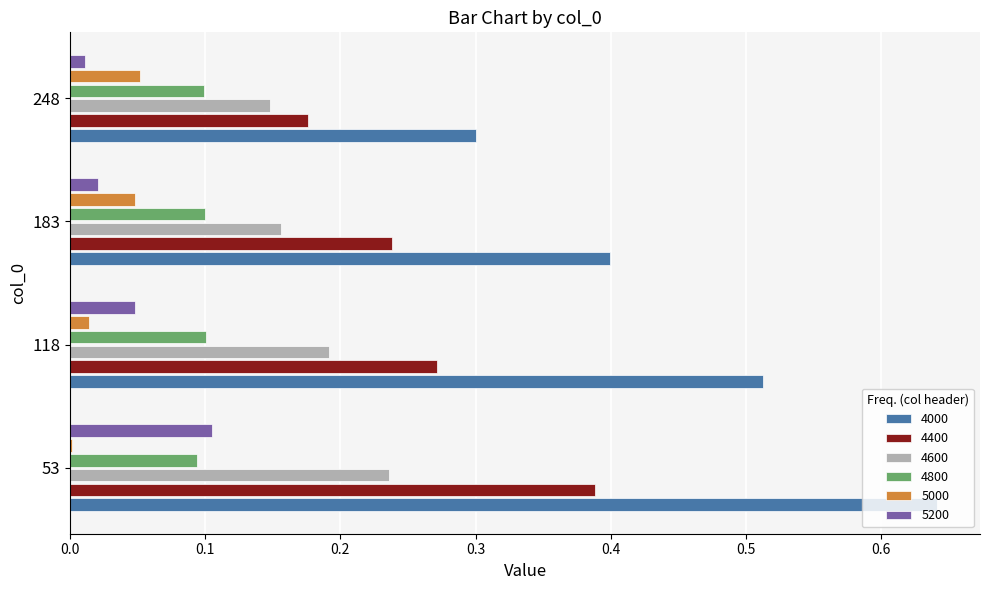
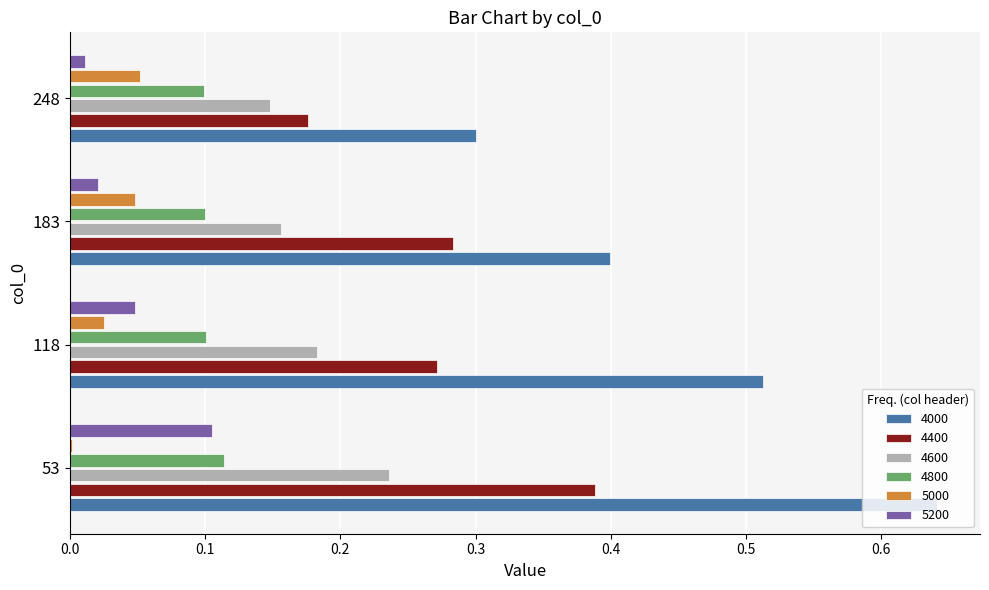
  {
    "4400": {
      "248": 0.176,
-     "183": 0.238,
+     "183": 0.284,
      "118": 0.272,
      "53": 0.389
    },
    "4600": {
      "248": 0.148,
      "183": 0.156,
-     "118": 0.192,
+     "118": 0.183,
      "53": 0.236
    },
    "4800": {
      "248": 0.099,
      "183": 0.100,
      "118": 0.100,
-     "53": 0.094
+     "53": 0.114
    },
    "5000": {
      "248": 0.052,
      "183": 0.048,
-     "118": 0.014
+     "118": 0.025
    }
  }
